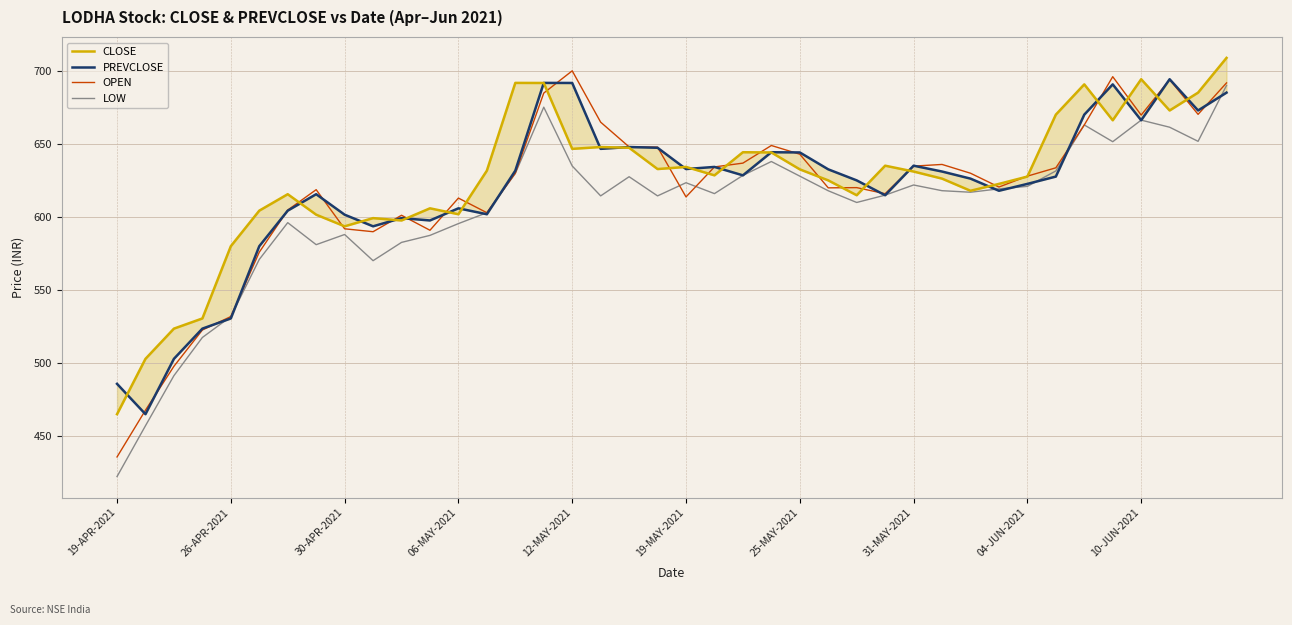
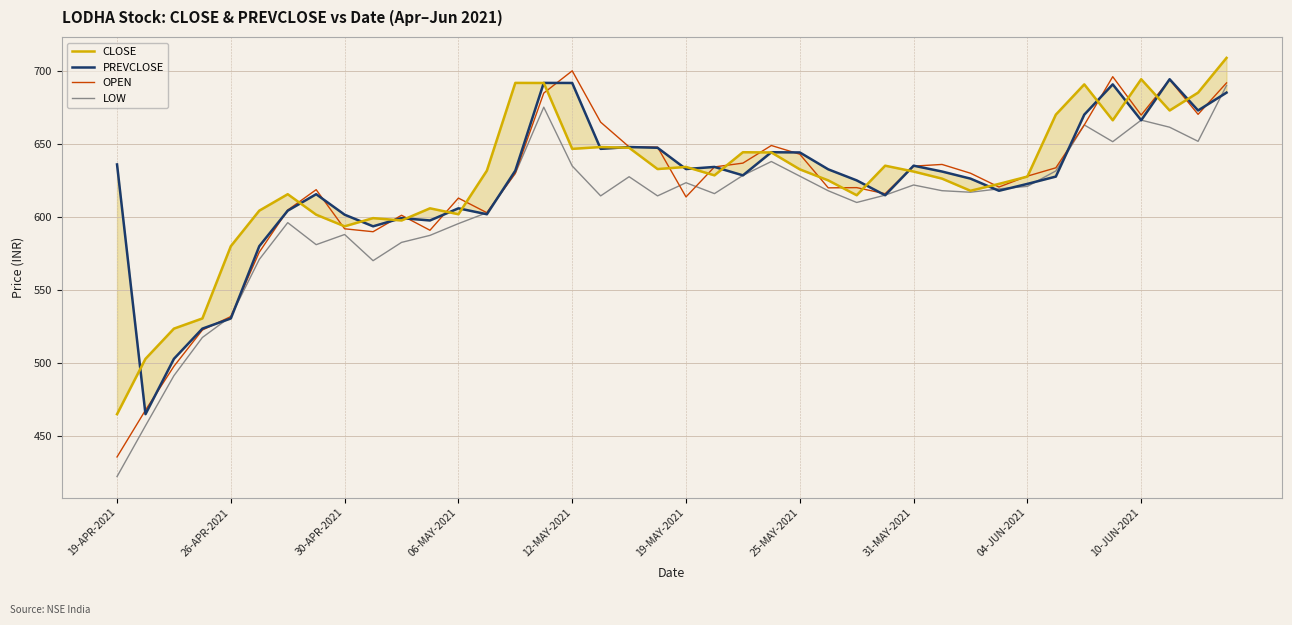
  {
    "PREVCLOSE": {
-     "19-APR-2021": 486
+     "19-APR-2021": 636
    },
    "OPEN": {
      "19-APR-2021": 436,
      "06-MAY-2021": 613,
      "12-MAY-2021": 700,
      "19-MAY-2021": 614,
      "10-JUN-2021": 670
    },
    "LOW": {
      "19-APR-2021": 423,
      "30-APR-2021": 588,
      "06-MAY-2021": 596,
      "12-MAY-2021": 635,
      "19-MAY-2021": 624,
      "25-MAY-2021": 628,
      "31-MAY-2021": 622
    }
  }
